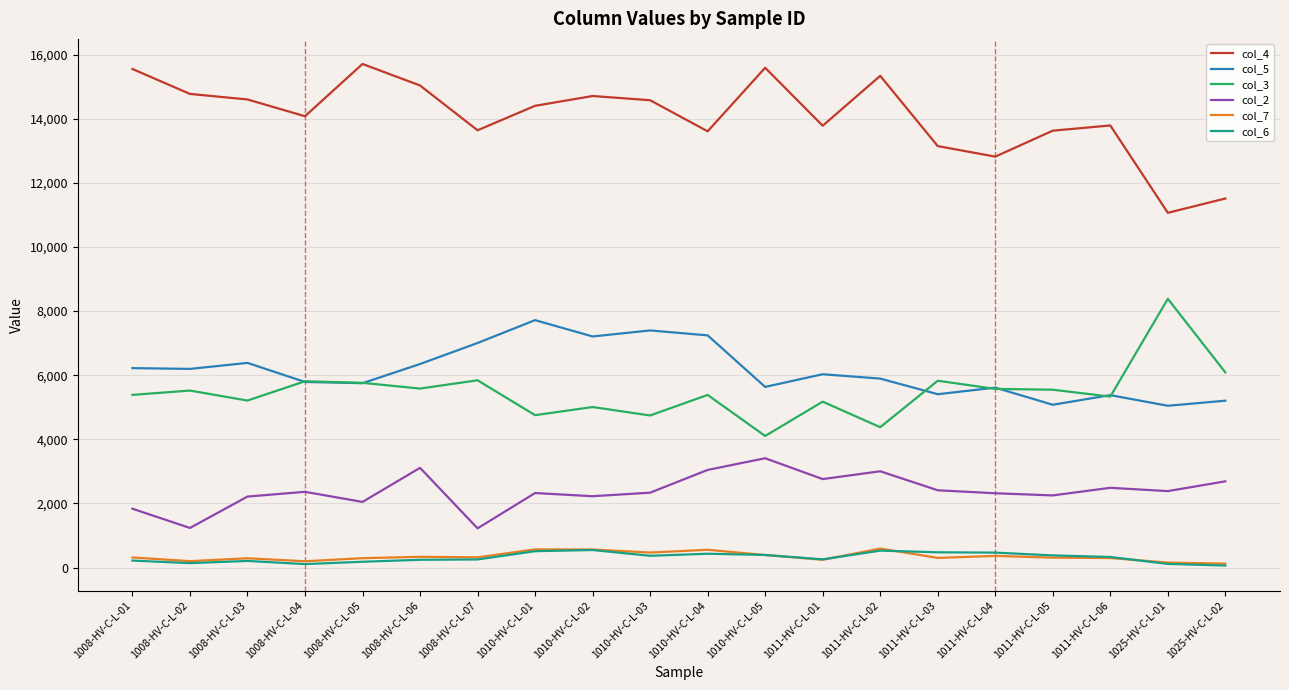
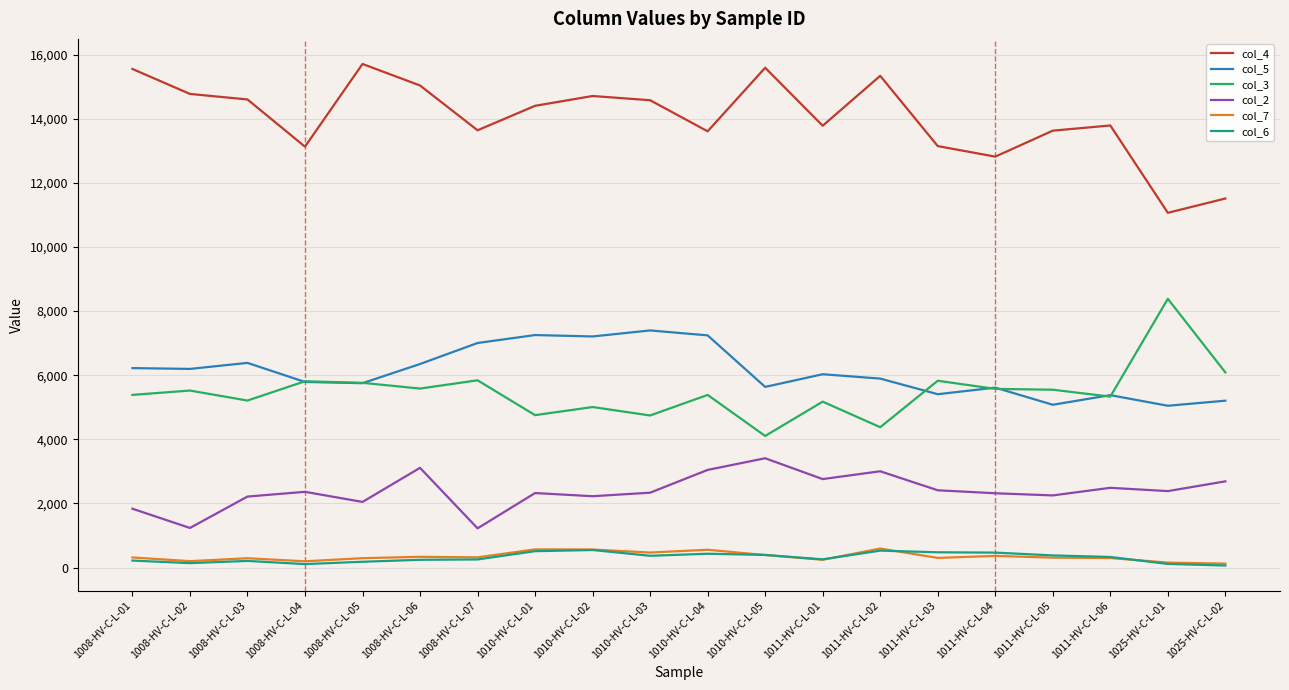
  {
    "col_4": {
      "1008-HV-C-L-01": "15,500",
      "1008-HV-C-L-02": "14,800",
      "1008-HV-C-L-03": "14,600",
-     "1008-HV-C-L-04": "14,100",
+     "1008-HV-C-L-04": "13,100",
      "1008-HV-C-L-05": "15,700",
      "1008-HV-C-L-06": "15,000",
      "1008-HV-C-L-07": "13,600",
      "1010-HV-C-L-01": "14,400",
      "1010-HV-C-L-02": "14,700",
      "1010-HV-C-L-03": "14,600",
      "1010-HV-C-L-04": "13,600",
      "1010-HV-C-L-05": "15,600",
      "1011-HV-C-L-01": "13,800",
      "1011-HV-C-L-02": "15,300",
      "1011-HV-C-L-03": "13,100",
      "1011-HV-C-L-04": "12,800",
      "1011-HV-C-L-05": "13,600",
      "1011-HV-C-L-06": "13,800",
      "1025-HV-C-L-01": "11,100",
      "1025-HV-C-L-02": "11,500"
    },
    "col_5": {
      "1008-HV-C-L-01": "6,200",
      "1008-HV-C-L-02": "6,200",
      "1008-HV-C-L-03": "6,400",
      "1008-HV-C-L-06": "6,300",
      "1008-HV-C-L-07": "7,000",
-     "1010-HV-C-L-01": "7,700",
+     "1010-HV-C-L-01": "7,300",
      "1010-HV-C-L-02": "7,200",
      "1010-HV-C-L-03": "7,400",
      "1010-HV-C-L-04": "7,200",
      "1010-HV-C-L-05": "5,600",
      "1011-HV-C-L-01": "6,000",
      "1011-HV-C-L-02": "5,900",
      "1011-HV-C-L-03": "5,400",
      "1011-HV-C-L-05": "5,100",
      "1025-HV-C-L-01": "5,000",
      "1025-HV-C-L-02": "5,200"
    },
    "col_2": {
      "1008-HV-C-L-01": "1,800",
      "1008-HV-C-L-02": "1,200",
      "1008-HV-C-L-03": "2,200",
      "1008-HV-C-L-04": "2,400",
      "1008-HV-C-L-05": "2,000",
      "1008-HV-C-L-06": "3,100",
      "1008-HV-C-L-07": "1,200",
      "1010-HV-C-L-01": "2,300",
      "1010-HV-C-L-02": "2,200",
      "1010-HV-C-L-03": "2,300",
      "1010-HV-C-L-04": "3,000",
      "1010-HV-C-L-05": "3,400",
      "1011-HV-C-L-01": "2,800",
      "1011-HV-C-L-02": "3,000",
      "1011-HV-C-L-03": "2,400",
      "1011-HV-C-L-04": "2,300",
      "1011-HV-C-L-05": "2,300",
      "1011-HV-C-L-06": "2,500",
      "1025-HV-C-L-01": "2,400",
      "1025-HV-C-L-02": "2,700"
    },
    "col_7": {
      "1008-HV-C-L-01": "300",
      "1008-HV-C-L-03": "300",
      "1008-HV-C-L-04": "200",
      "1008-HV-C-L-05": "300",
      "1008-HV-C-L-06": "300",
      "1010-HV-C-L-03": "500",
      "1010-HV-C-L-04": "600",
      "1011-HV-C-L-03": "300",
      "1011-HV-C-L-04": "400"
    }
  }
